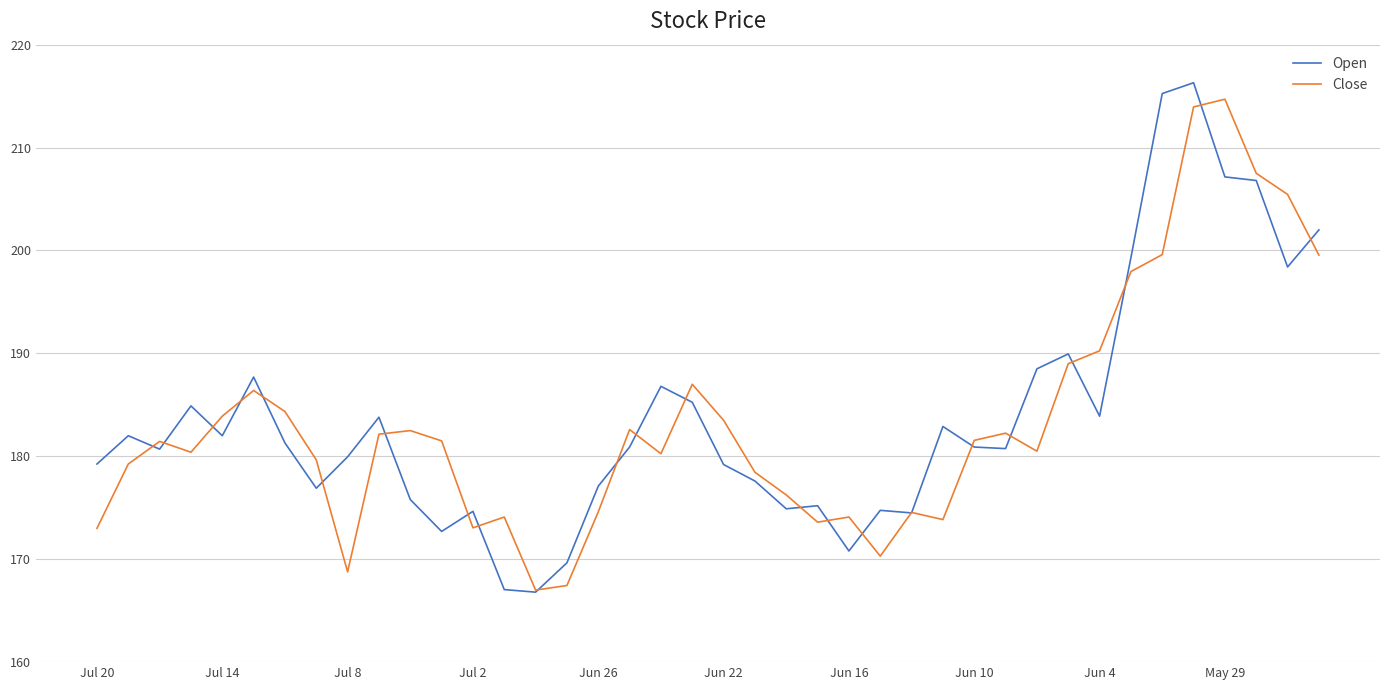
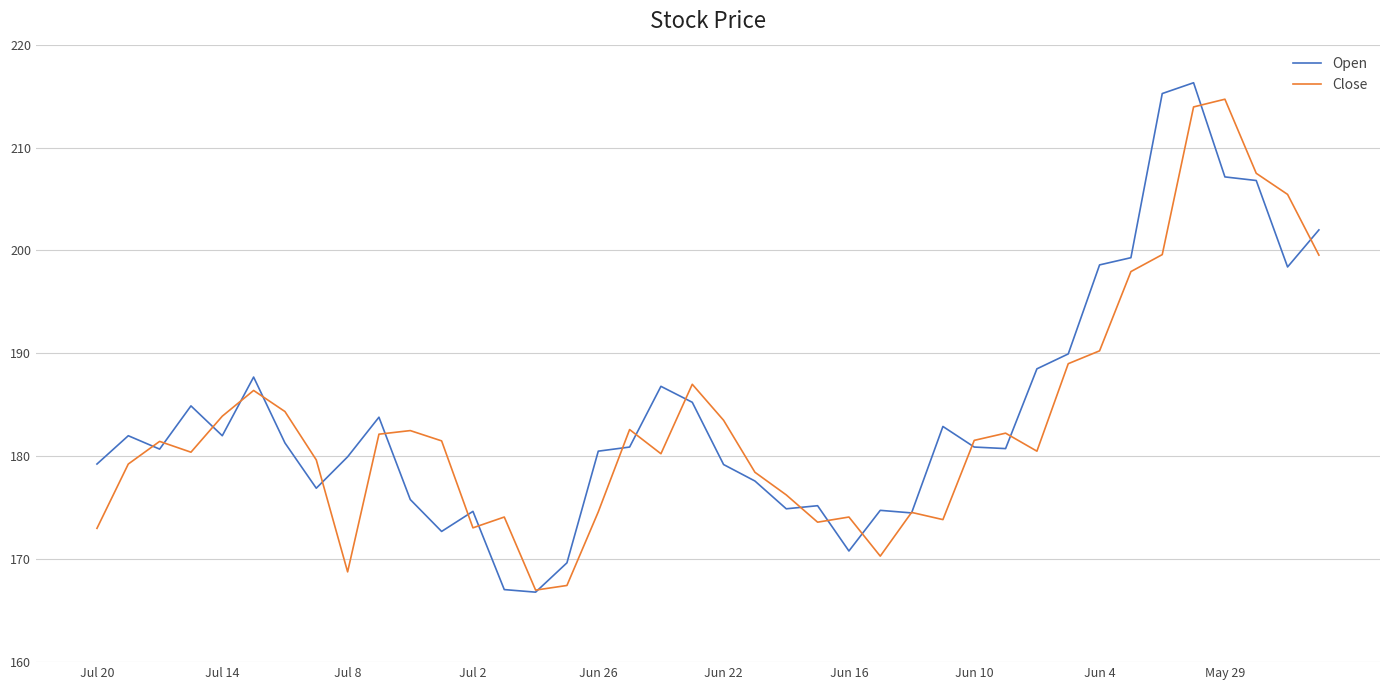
  {
    "Open": {
      "Jul 20": 179.3,
      "Jul 14": 182.0,
      "Jul 8": 180.0,
      "Jul 2": 174.7,
-     "Jun 26": 177.1,
+     "Jun 26": 180.5,
      "Jun 22": 179.2,
      "Jun 16": 170.8,
      "Jun 10": 180.9,
-     "Jun 4": 183.9,
+     "Jun 4": 198.6,
      "May 29": 207.2
    },
    "Close": {
      "Jul 20": 173.0,
      "Jul 14": 183.9,
      "Jul 8": 168.8,
      "Jul 2": 173.1,
      "Jun 26": 174.6,
      "Jun 22": 183.5,
      "Jun 16": 174.1,
      "Jun 10": 181.6,
      "Jun 4": 190.3,
      "May 29": 214.7
    }
  }
